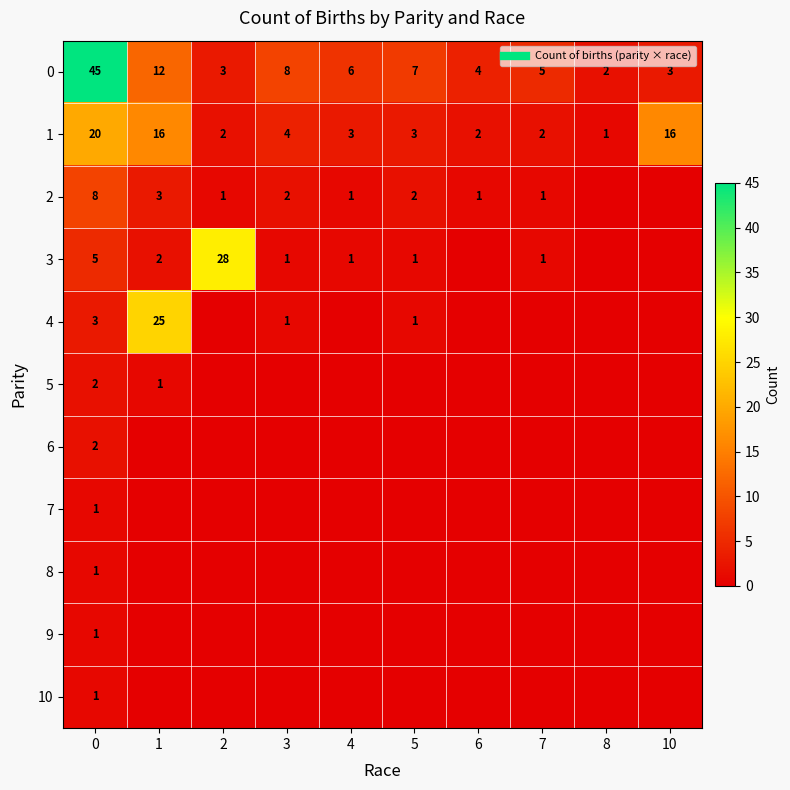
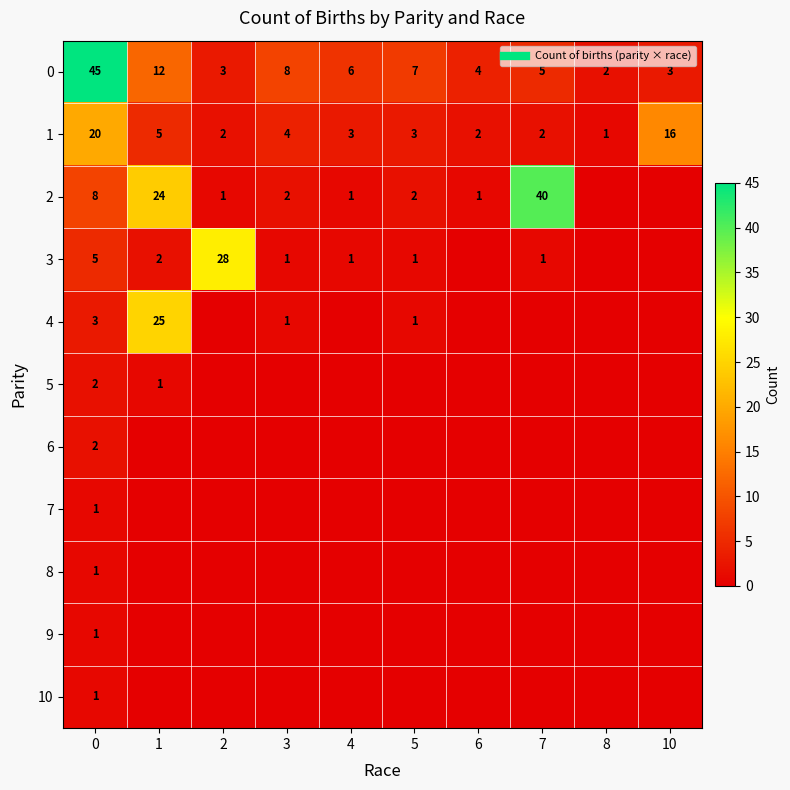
  {
    "0": {
      "0": 45,
      "1": 12,
      "2": 3,
      "3": 8,
      "4": 6,
      "5": 7,
      "6": 4
    },
    "1": {
      "0": 20,
-     "1": 16,
+     "1": 5,
      "2": 2,
      "3": 4,
      "4": 3,
      "5": 3,
      "6": 2,
      "7": 2,
      "8": 1,
      "10": 16
    },
    "2": {
      "0": 8,
-     "1": 3,
+     "1": 24,
      "2": 1,
      "3": 2,
      "4": 1,
      "5": 2,
      "6": 1,
-     "7": 1
+     "7": 40
    },
    "3": {
      "0": 5,
      "1": 2,
      "2": 28,
      "3": 1,
      "4": 1,
      "5": 1,
      "7": 1
    },
    "4": {
      "0": 3,
      "1": 25,
      "3": 1,
      "5": 1
    },
    "5": {
      "0": 2,
      "1": 1
    },
    "6": {
      "0": 2
    },
    "7": {
      "0": 1
    },
    "8": {
      "0": 1
    },
    "9": {
      "0": 1
    },
    "10": {
      "0": 1
    }
  }
